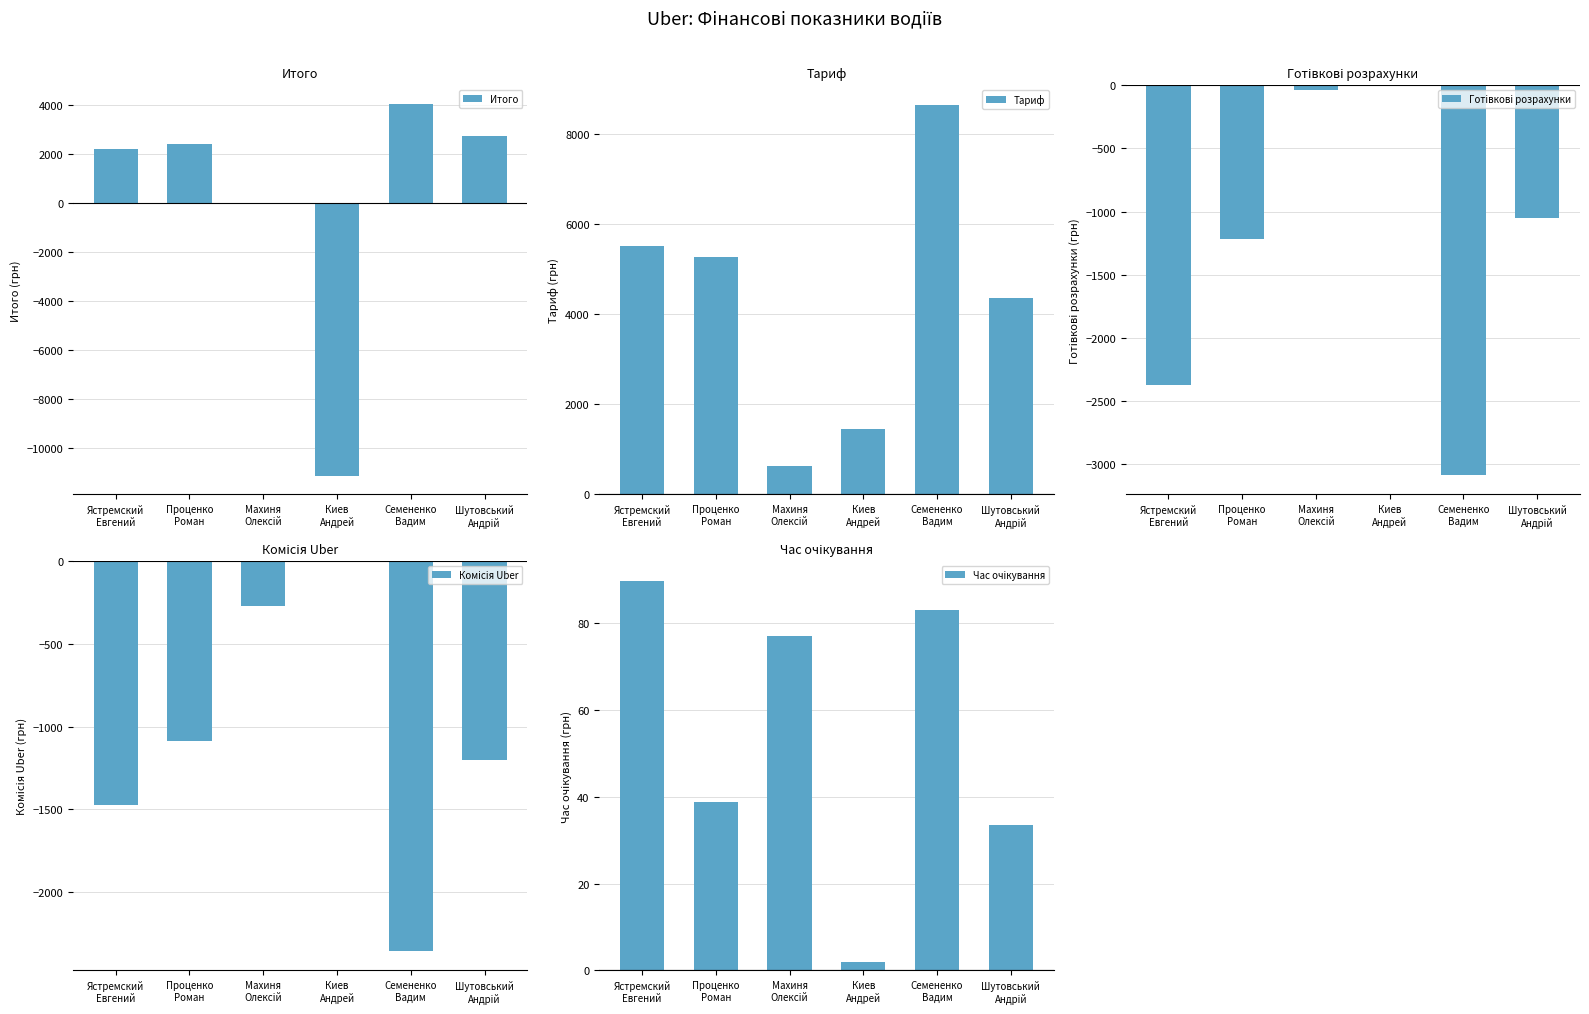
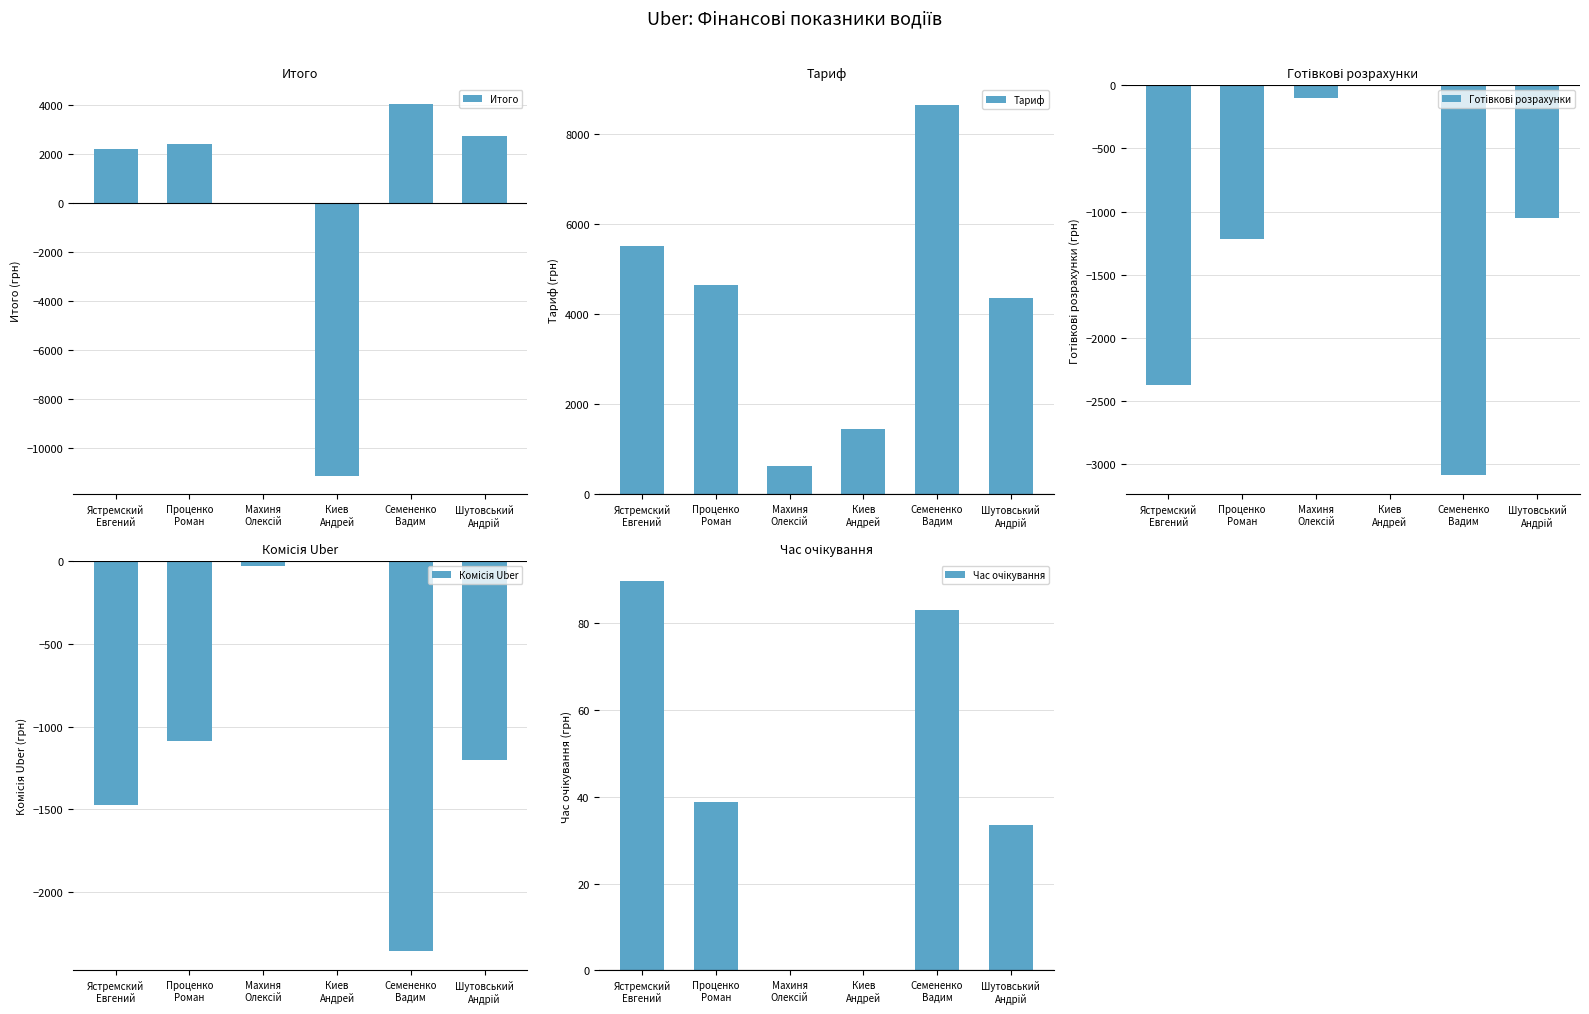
  {
    "Итого": {
      "Ястремский Евгений": 2200,
      "Проценко Роман": 2400,
      "Киев Андрей": -11200,
      "Семененко Вадим": 4000,
      "Шутовський Андрій": 2800
    },
    "Тариф": {
      "Ястремский Евгений": 5500,
-     "Проценко Роман": 5300,
+     "Проценко Роман": 4600,
      "Махиня Олексій": 600,
      "Киев Андрей": 1400,
      "Семененко Вадим": 8600,
      "Шутовський Андрій": 4400
    },
    "Готівкові розрахунки": {
      "Ястремский Евгений": -2370,
      "Проценко Роман": -1220,
-     "Махиня Олексій": -30,
+     "Махиня Олексій": -100,
      "Киев Андрей": 0,
      "Семененко Вадим": -3090,
      "Шутовський Андрій": -1050
    },
    "Комісія Uber": {
      "Ястремский Евгений": -1470,
      "Проценко Роман": -1090,
-     "Махиня Олексій": -270,
+     "Махиня Олексій": -30,
      "Киев Андрей": 0,
      "Семененко Вадим": -2360,
      "Шутовський Андрій": -1200
    },
    "Час очікування": {
      "Ястремский Евгений": 90,
      "Проценко Роман": 39,
-     "Махиня Олексій": 77,
-     "Киев Андрей": 2,
+     "Махиня Олексій": 0,
+     "Киев Андрей": 0,
      "Семененко Вадим": 83,
      "Шутовський Андрій": 33
    }
  }
